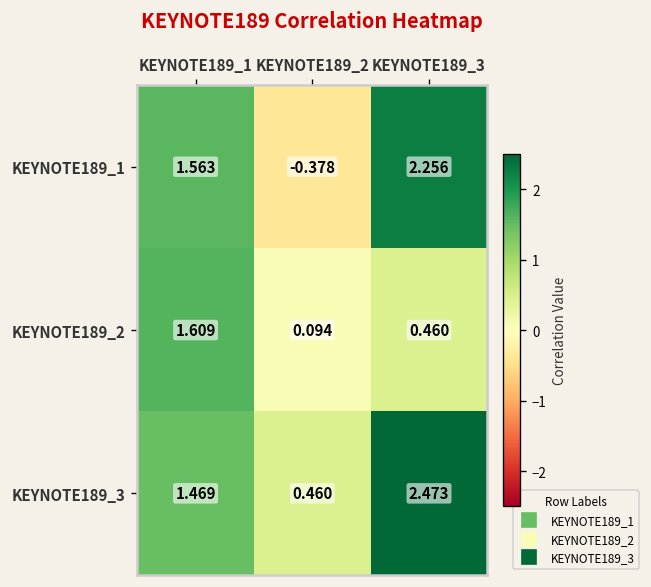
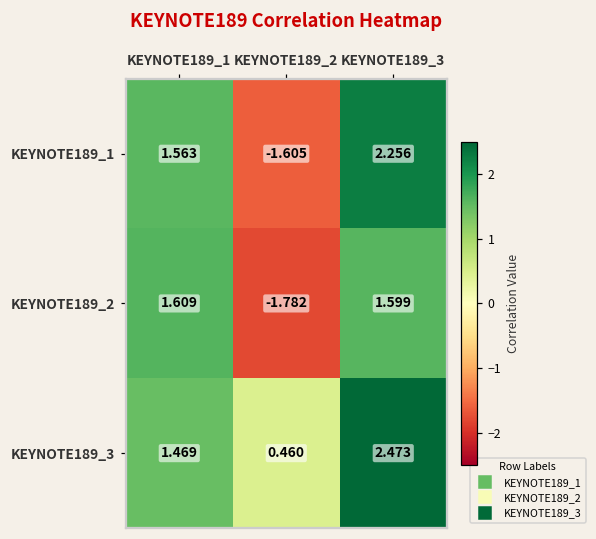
  {
    "KEYNOTE189_1": {
-     "KEYNOTE189_2": -0.378
+     "KEYNOTE189_2": -1.605
    },
    "KEYNOTE189_2": {
-     "KEYNOTE189_2": 0.094,
-     "KEYNOTE189_3": 0.460
+     "KEYNOTE189_2": -1.782,
+     "KEYNOTE189_3": 1.599
    }
  }
